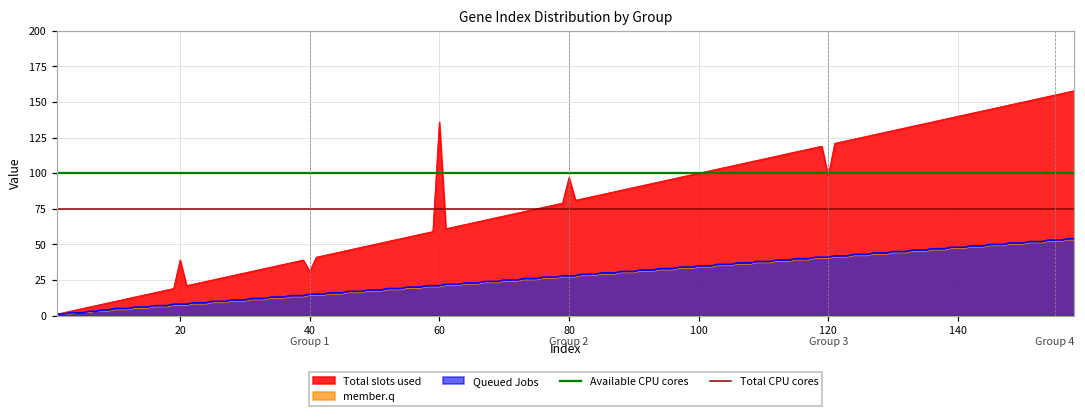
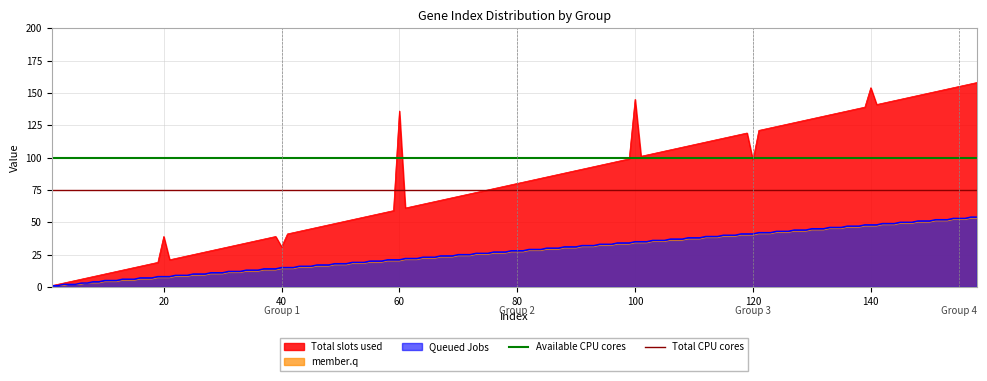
  {
    "Total slots used": {
      "20": 39,
      "40": 31,
      "60": 136,
-     "80": 97,
-     "100": 100,
+     "80": 80,
+     "100": 145,
      "120": 98,
-     "140": 140
+     "140": 154
    }
  }
